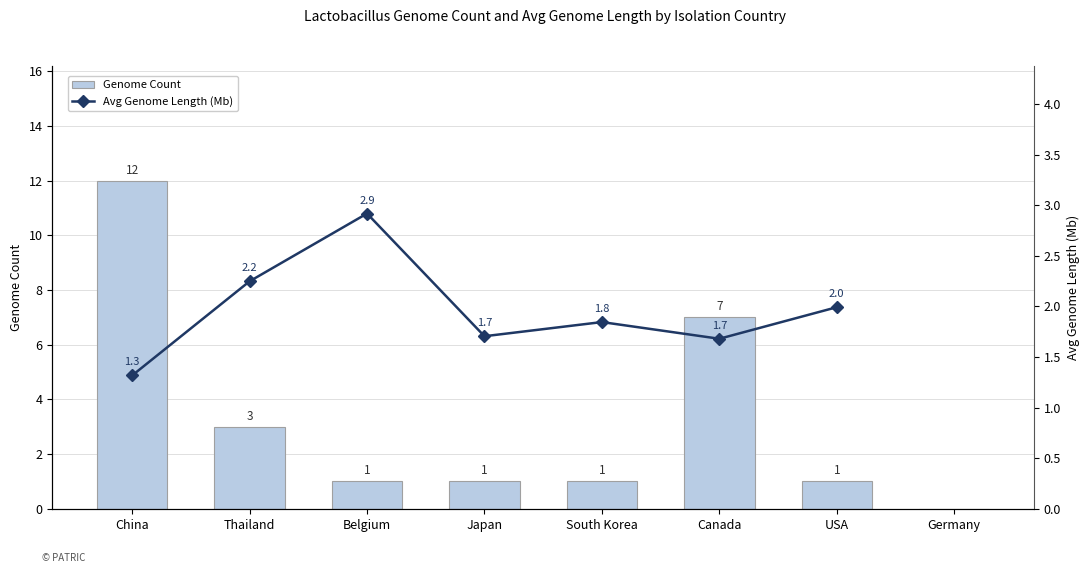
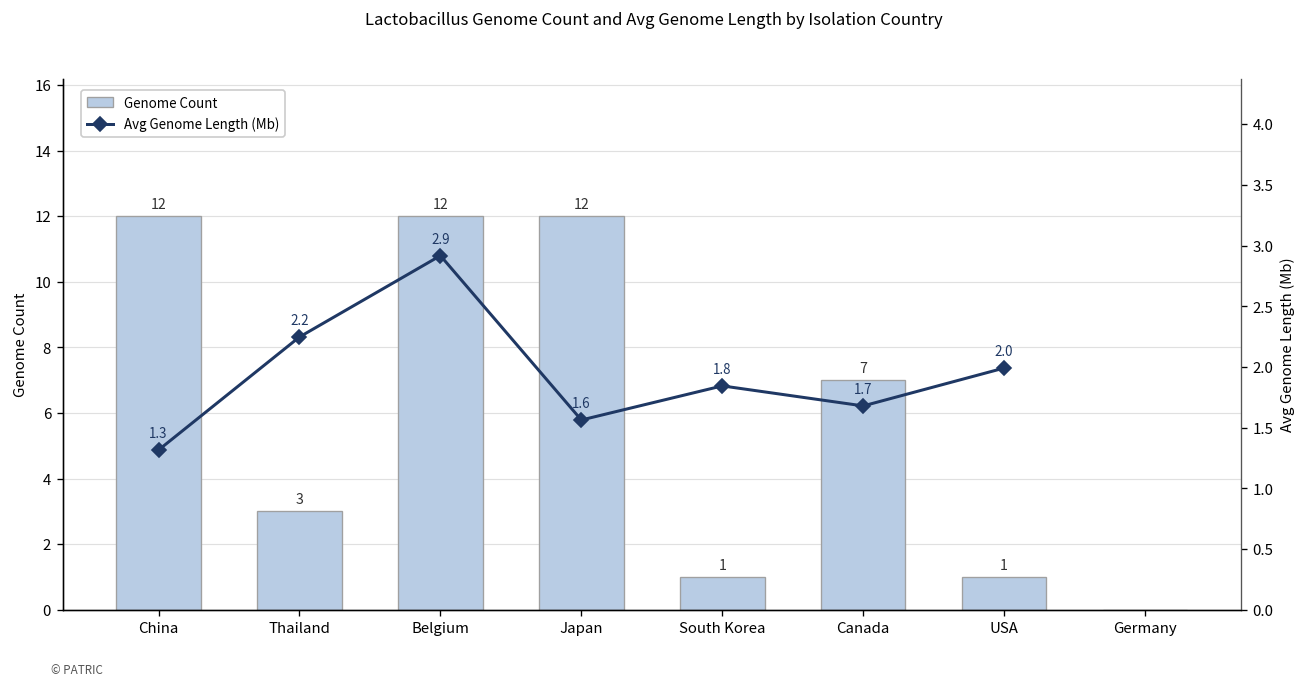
  {
    "Genome Count": {
      "China": 12,
      "Thailand": 3,
-     "Belgium": 1,
-     "Japan": 1,
+     "Belgium": 12,
+     "Japan": 12,
      "South Korea": 1,
      "Canada": 7,
      "USA": 1
    },
    "Avg Genome Length (Mb)": {
      "China": 1.3,
      "Thailand": 2.2,
      "Belgium": 2.9,
-     "Japan": 1.7,
+     "Japan": 1.6,
      "South Korea": 1.8,
      "Canada": 1.7,
      "USA": 2.0
    }
  }
